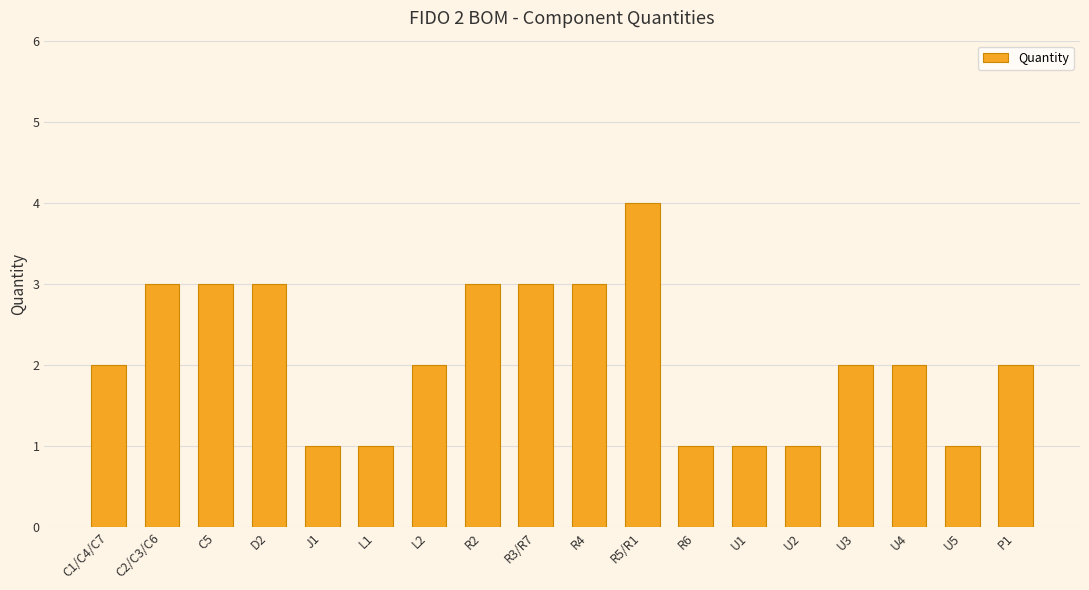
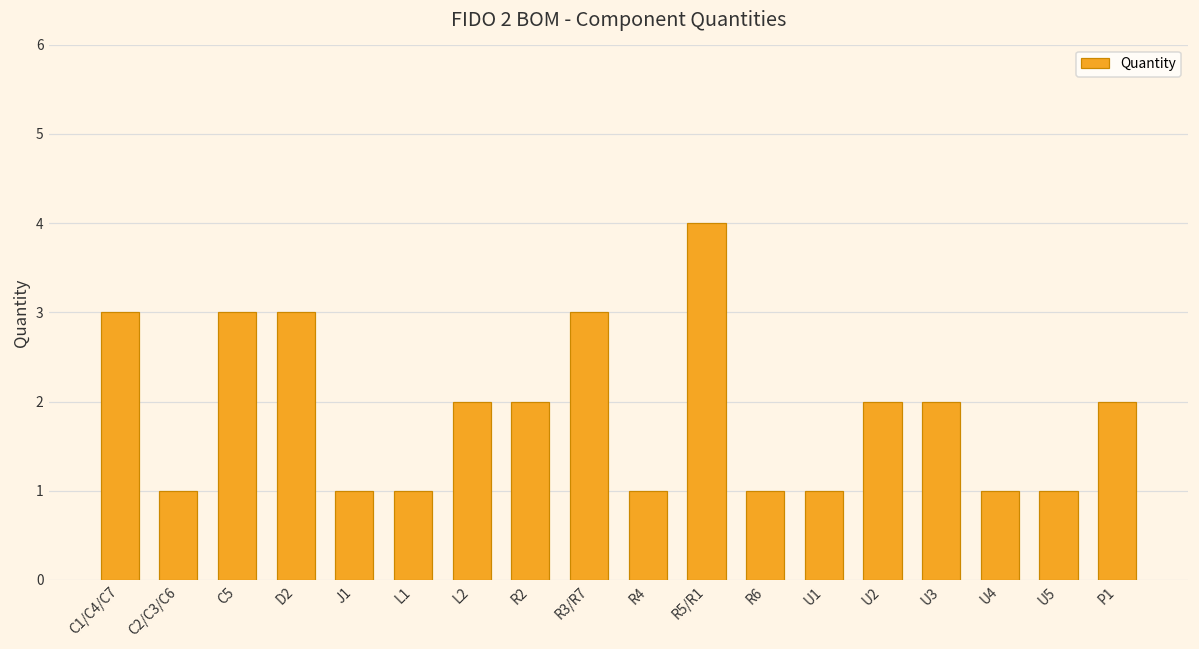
  {
-   "C1/C4/C7": 2,
-   "C2/C3/C6": 3,
+   "C1/C4/C7": 3,
+   "C2/C3/C6": 1,
    "C5": 3,
    "D2": 3,
    "J1": 1,
    "L1": 1,
    "L2": 2,
-   "R2": 3,
+   "R2": 2,
    "R3/R7": 3,
-   "R4": 3,
+   "R4": 1,
    "R5/R1": 4,
    "R6": 1,
    "U1": 1,
-   "U2": 1,
+   "U2": 2,
    "U3": 2,
-   "U4": 2,
+   "U4": 1,
    "U5": 1,
    "P1": 2
  }
